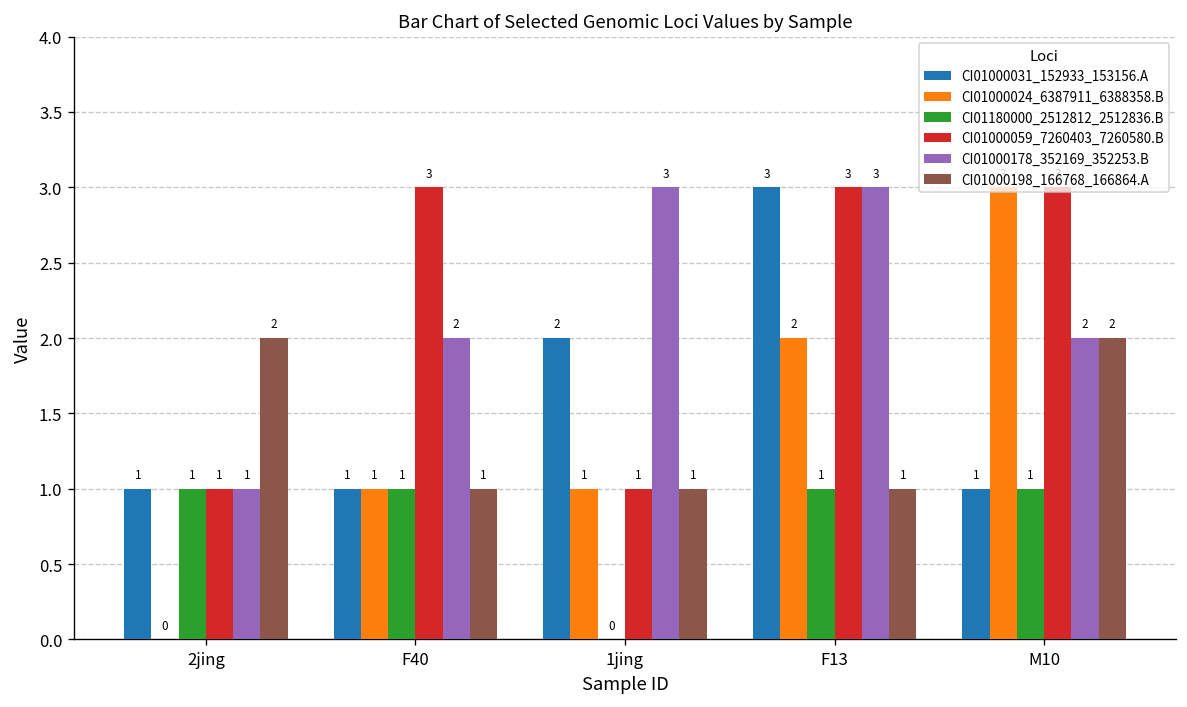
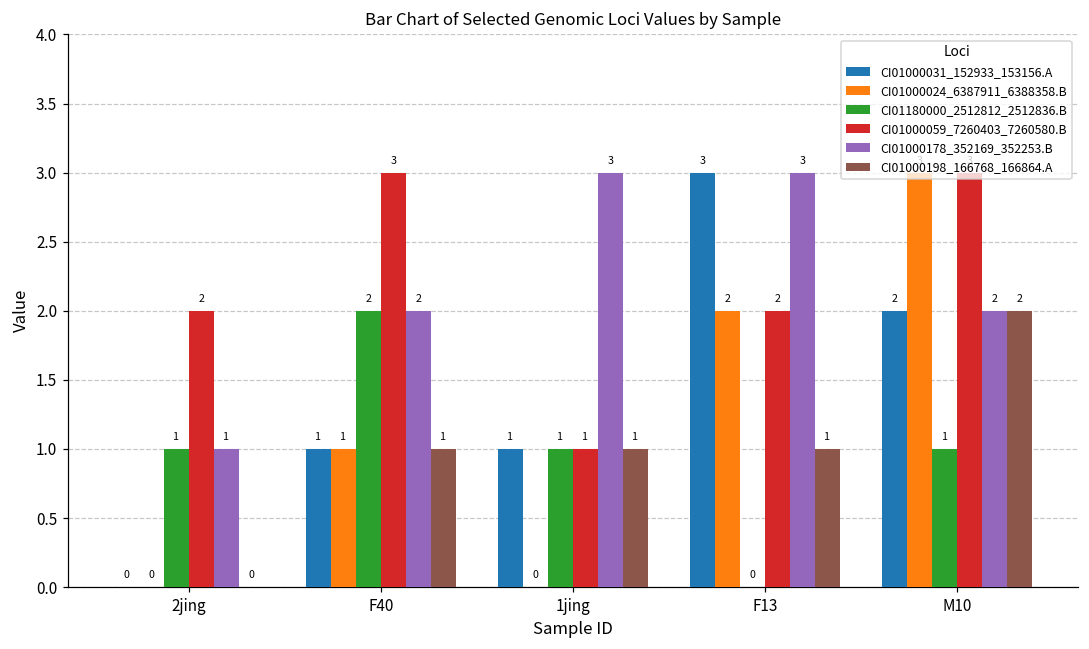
  {
    "CI01000031_152933_153156.A": {
-     "2jing": 1,
+     "2jing": 0,
      "F40": 1,
-     "1jing": 2,
+     "1jing": 1,
      "F13": 3,
-     "M10": 1
+     "M10": 2
    },
    "CI01000024_6387911_6388358.B": {
      "2jing": 0,
      "F40": 1,
-     "1jing": 1,
+     "1jing": 0,
      "F13": 2
    },
    "CI01180000_2512812_2512836.B": {
      "2jing": 1,
-     "F40": 1,
-     "1jing": 0,
-     "F13": 1,
+     "F40": 2,
+     "1jing": 1,
+     "F13": 0,
      "M10": 1
    },
    "CI01000059_7260403_7260580.B": {
-     "2jing": 1,
+     "2jing": 2,
      "F40": 3,
      "1jing": 1,
-     "F13": 3
+     "F13": 2
    },
    "CI01000178_352169_352253.B": {
      "2jing": 1,
      "F40": 2,
      "1jing": 3,
      "F13": 3,
      "M10": 2
    },
    "CI01000198_166768_166864.A": {
-     "2jing": 2,
+     "2jing": 0,
      "F40": 1,
      "1jing": 1,
      "F13": 1,
      "M10": 2
    }
  }
